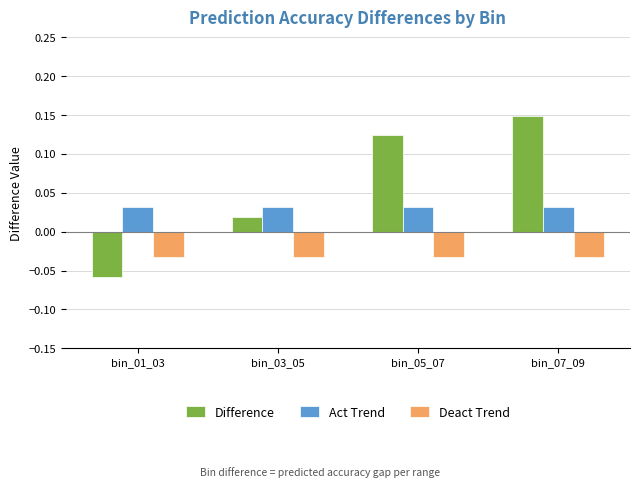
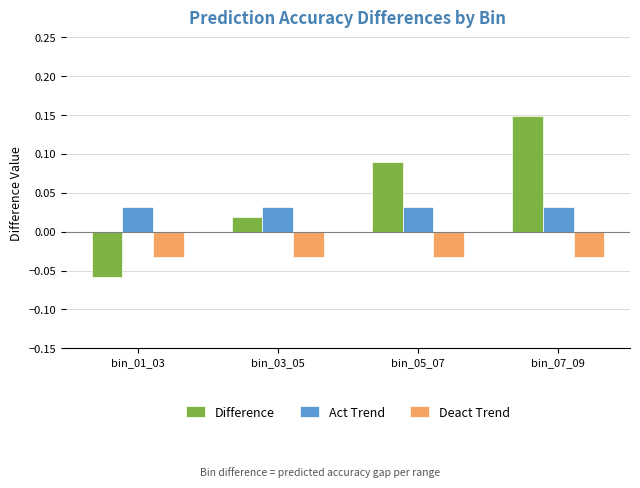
  {
    "Difference": {
      "bin_01_03": -0.06,
      "bin_03_05": 0.02,
-     "bin_05_07": 0.12,
+     "bin_05_07": 0.09,
      "bin_07_09": 0.15
    },
    "Act Trend": {
      "bin_01_03": 0.03,
      "bin_03_05": 0.03,
      "bin_05_07": 0.03,
      "bin_07_09": 0.03
    },
    "Deact Trend": {
      "bin_01_03": -0.03,
      "bin_03_05": -0.03,
      "bin_05_07": -0.03,
      "bin_07_09": -0.03
    }
  }
